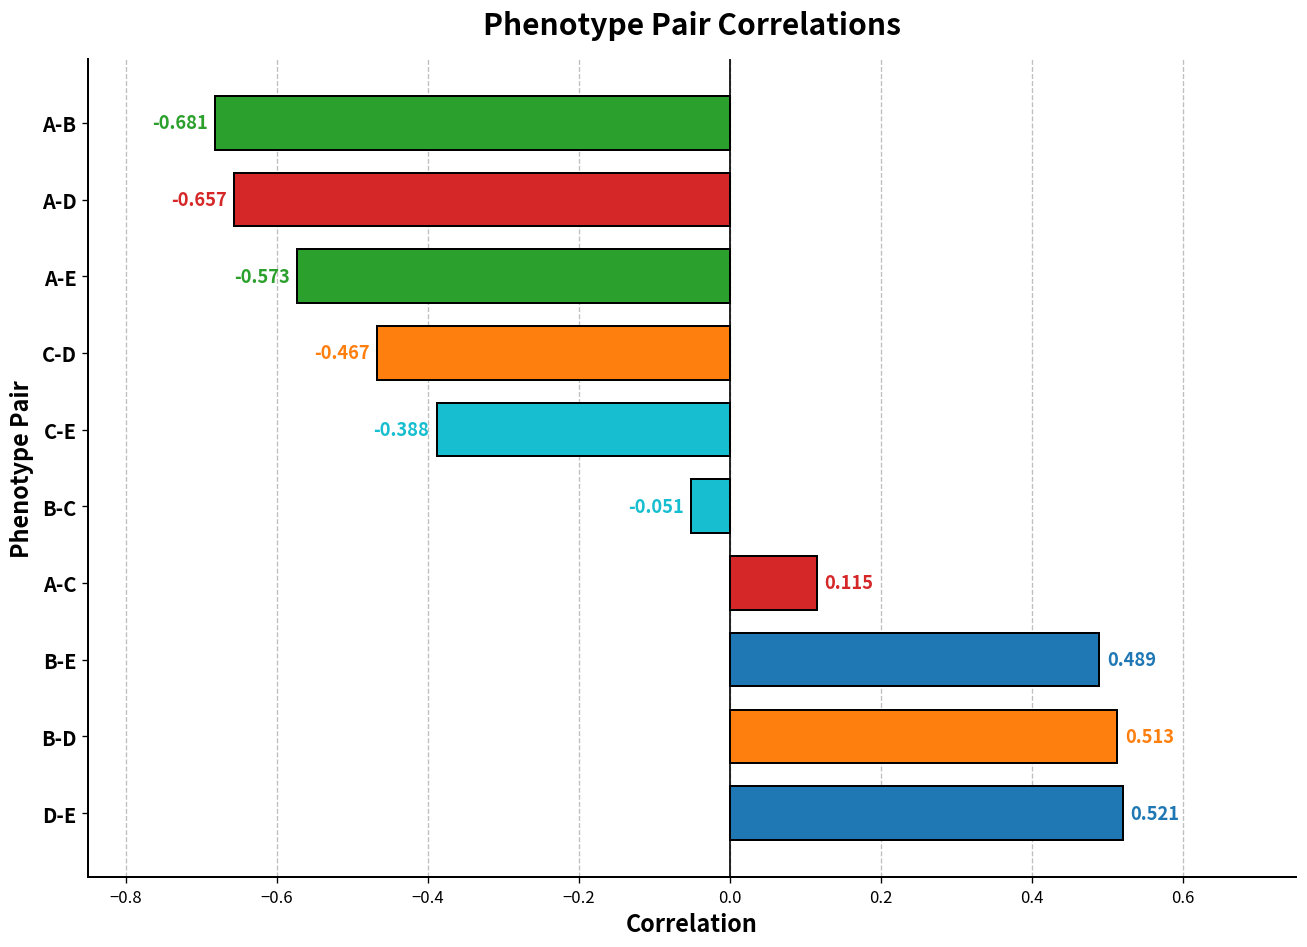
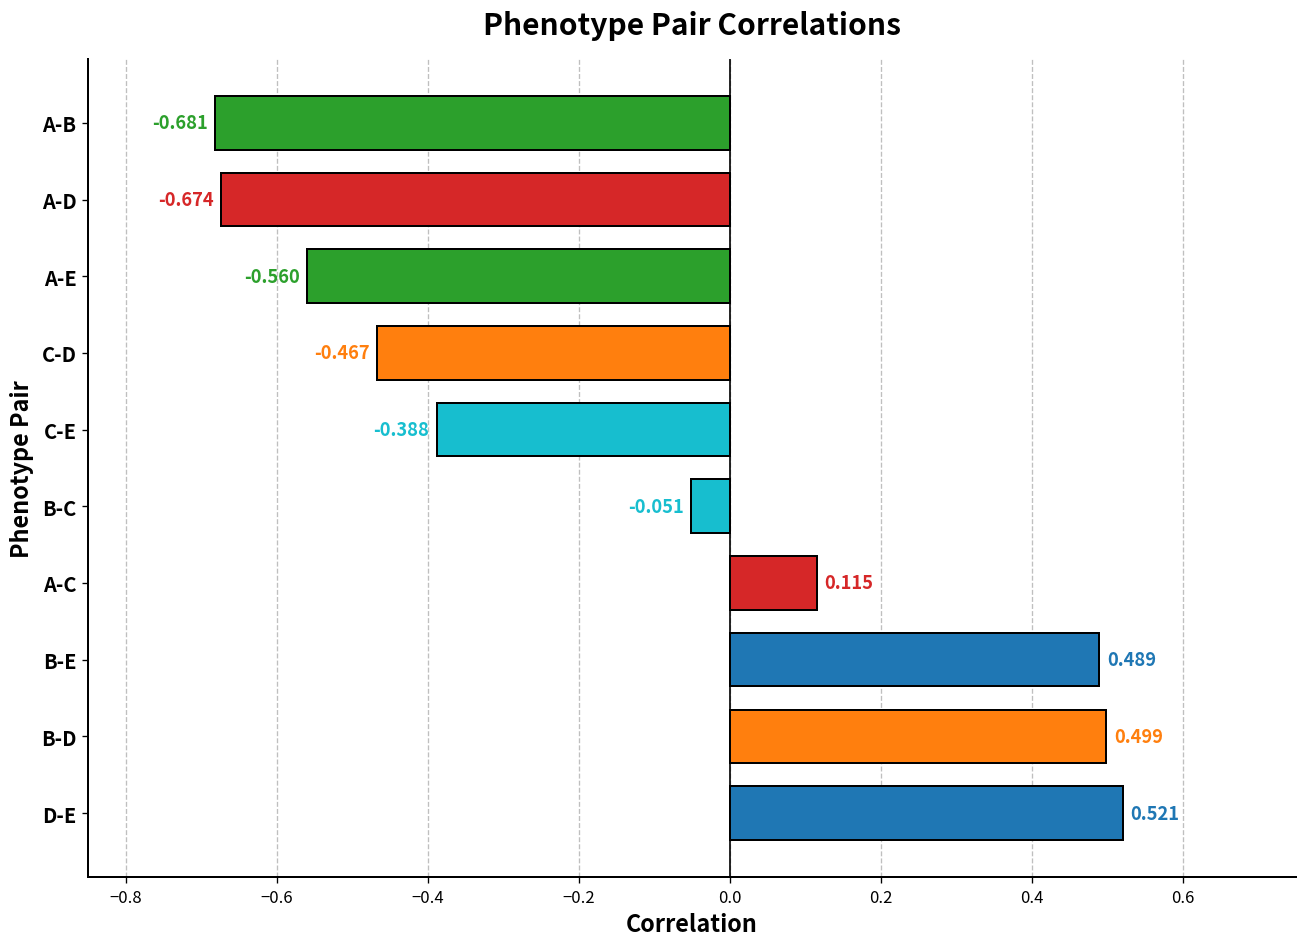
  {
    "A-B": -0.681,
-   "A-D": -0.657,
-   "A-E": -0.573,
+   "A-D": -0.674,
+   "A-E": -0.560,
    "C-D": -0.467,
    "C-E": -0.388,
    "B-C": -0.051,
    "A-C": 0.115,
    "B-E": 0.489,
-   "B-D": 0.513,
+   "B-D": 0.499,
    "D-E": 0.521
  }
